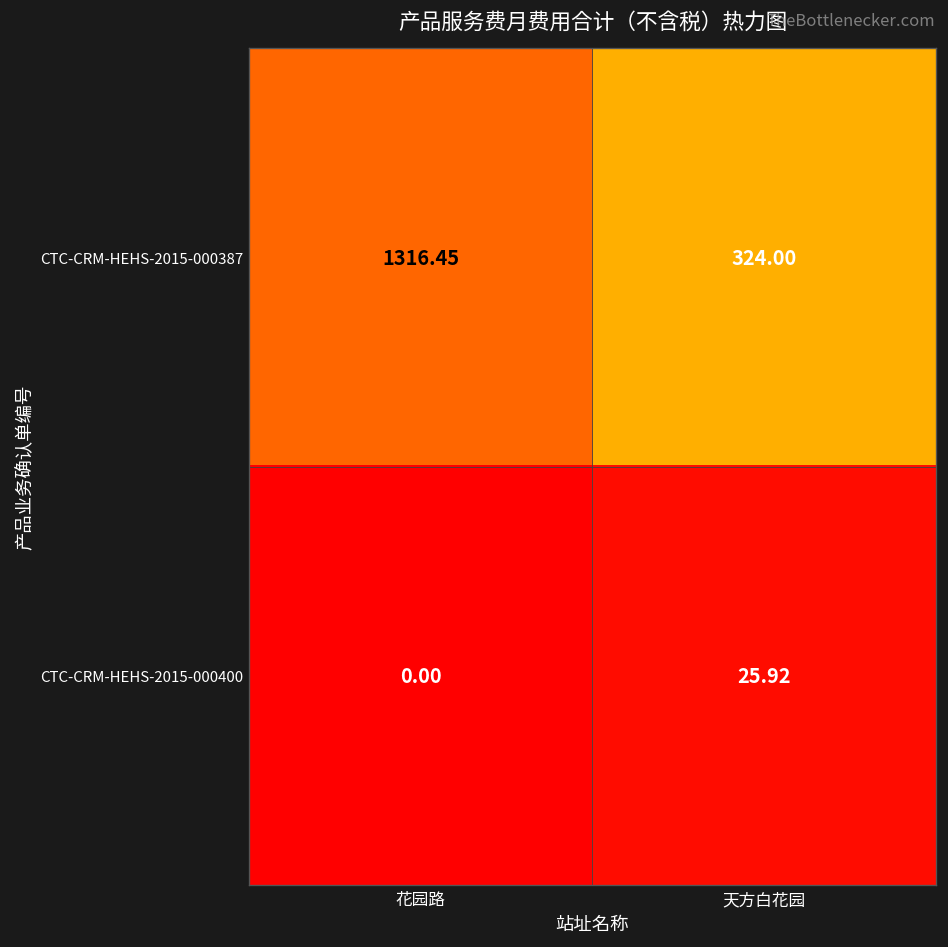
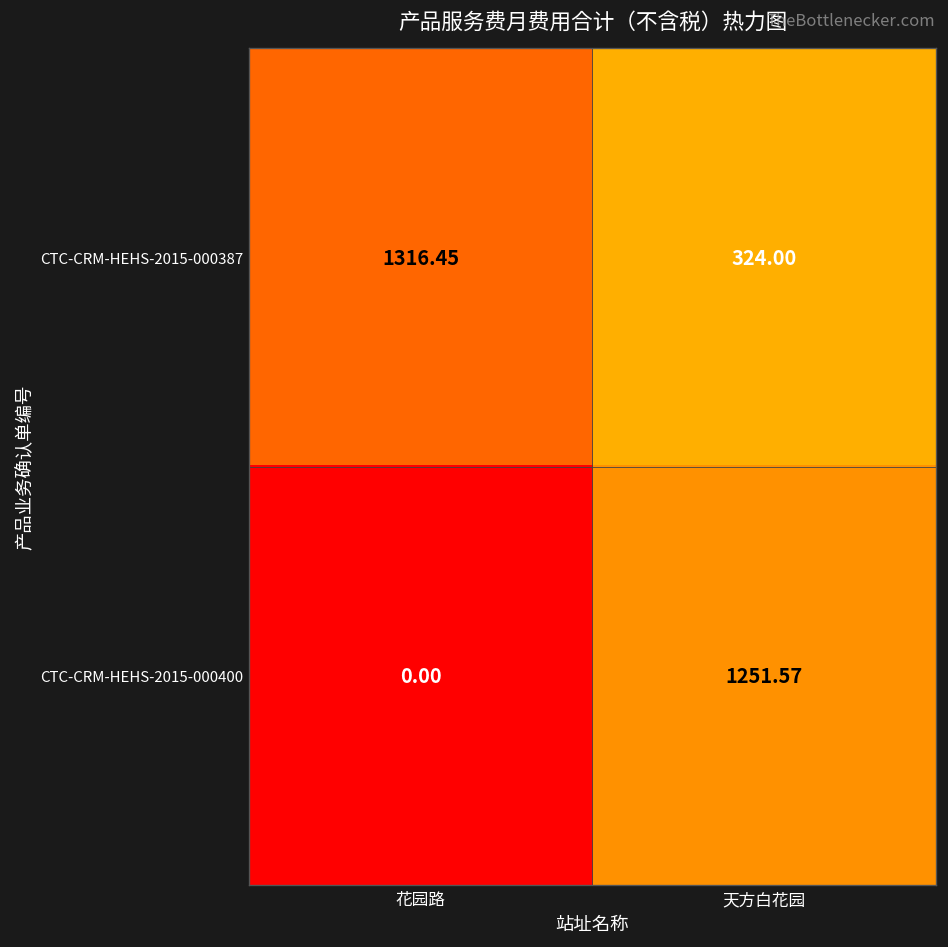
  {
    "CTC-CRM-HEHS-2015-000387": {
      "花园路": 1316.45,
      "天方白花园": 324.00
    },
    "CTC-CRM-HEHS-2015-000400": {
      "花园路": 0.00,
-     "天方白花园": 25.92
+     "天方白花园": 1251.57
    }
  }
